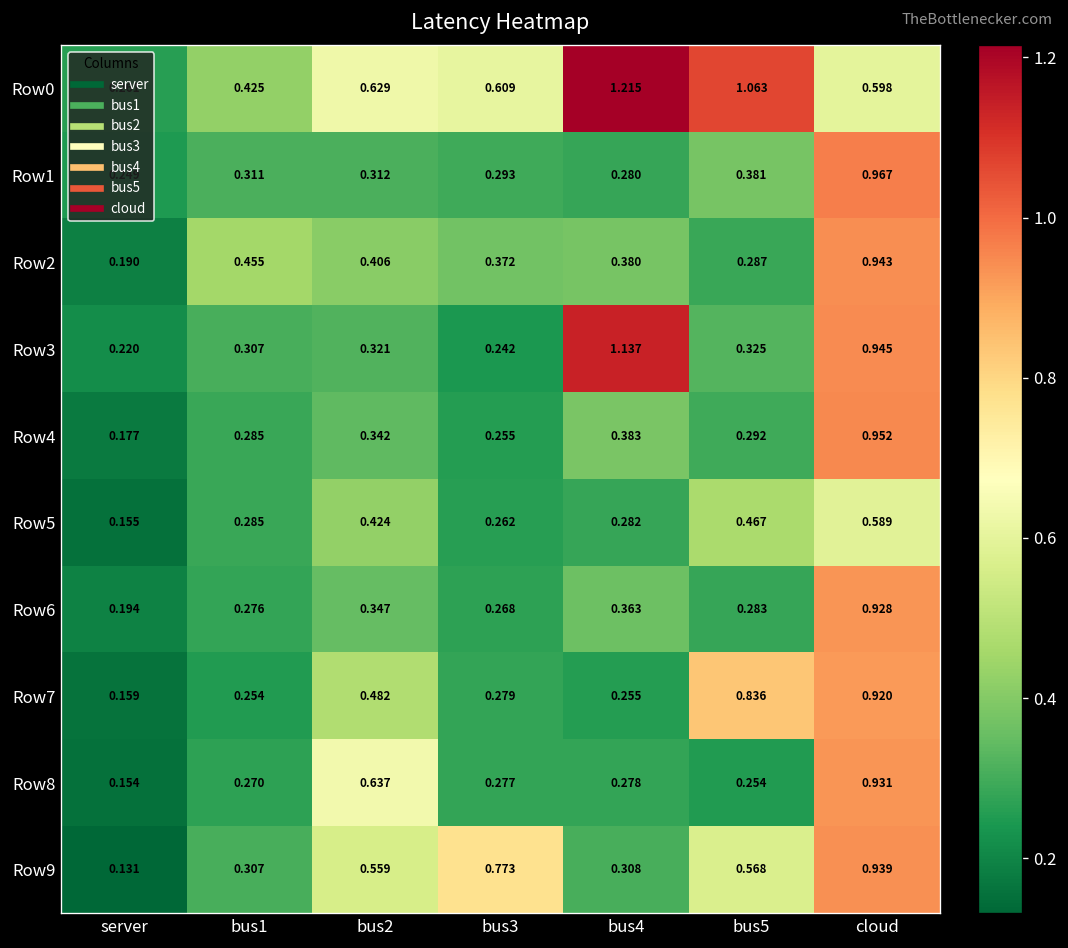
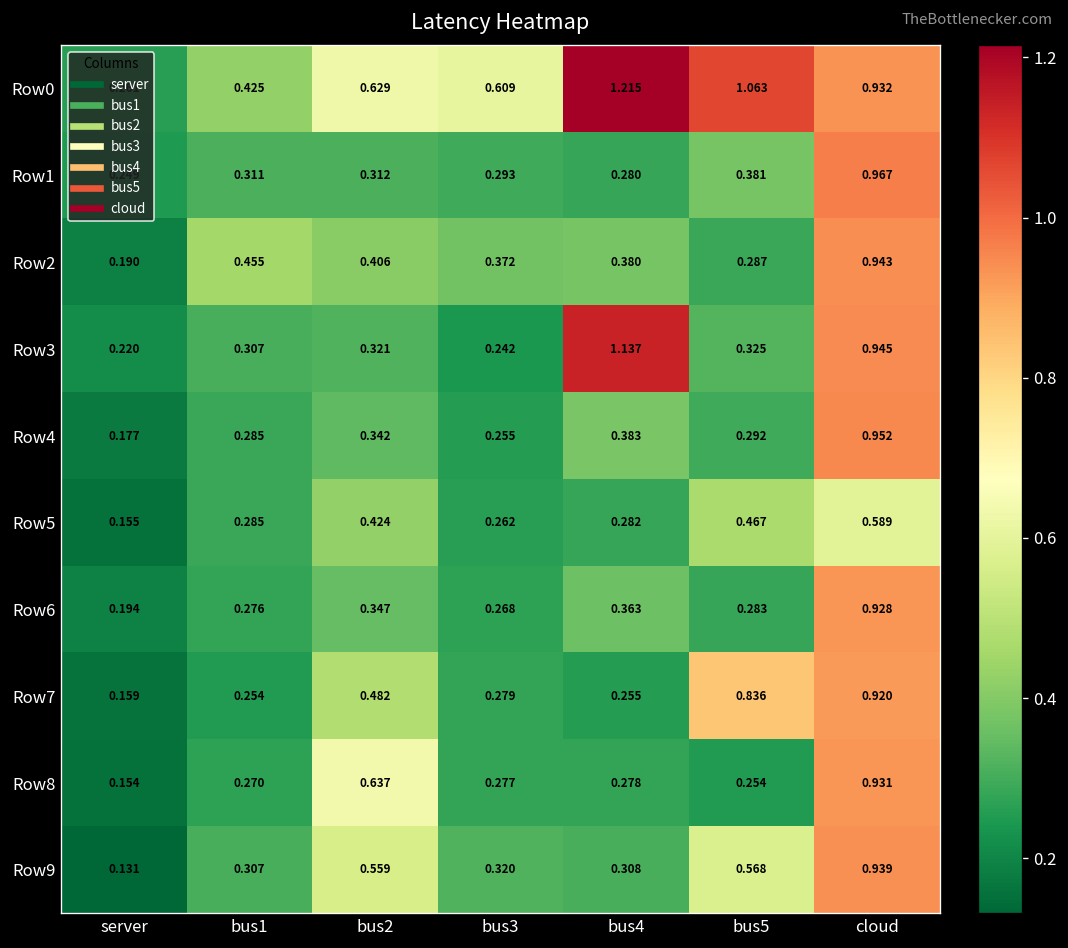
  {
    "Row0": {
      "bus1": 0.425,
      "bus2": 0.629,
      "bus3": 0.609,
      "bus4": 1.215,
      "bus5": 1.063,
-     "cloud": 0.598
+     "cloud": 0.932
    },
    "Row1": {
      "bus1": 0.311,
      "bus2": 0.312,
      "bus3": 0.293,
      "bus4": 0.280,
      "bus5": 0.381,
      "cloud": 0.967
    },
    "Row2": {
      "server": 0.190,
      "bus1": 0.455,
      "bus2": 0.406,
      "bus3": 0.372,
      "bus4": 0.380,
      "bus5": 0.287,
      "cloud": 0.943
    },
    "Row3": {
      "server": 0.220,
      "bus1": 0.307,
      "bus2": 0.321,
      "bus3": 0.242,
      "bus4": 1.137,
      "bus5": 0.325,
      "cloud": 0.945
    },
    "Row4": {
      "server": 0.177,
      "bus1": 0.285,
      "bus2": 0.342,
      "bus3": 0.255,
      "bus4": 0.383,
      "bus5": 0.292,
      "cloud": 0.952
    },
    "Row5": {
      "server": 0.155,
      "bus1": 0.285,
      "bus2": 0.424,
      "bus3": 0.262,
      "bus4": 0.282,
      "bus5": 0.467,
      "cloud": 0.589
    },
    "Row6": {
      "server": 0.194,
      "bus1": 0.276,
      "bus2": 0.347,
      "bus3": 0.268,
      "bus4": 0.363,
      "bus5": 0.283,
      "cloud": 0.928
    },
    "Row7": {
      "server": 0.159,
      "bus1": 0.254,
      "bus2": 0.482,
      "bus3": 0.279,
      "bus4": 0.255,
      "bus5": 0.836,
      "cloud": 0.920
    },
    "Row8": {
      "server": 0.154,
      "bus1": 0.270,
      "bus2": 0.637,
      "bus3": 0.277,
      "bus4": 0.278,
      "bus5": 0.254,
      "cloud": 0.931
    },
    "Row9": {
      "server": 0.131,
      "bus1": 0.307,
      "bus2": 0.559,
-     "bus3": 0.773,
+     "bus3": 0.320,
      "bus4": 0.308,
      "bus5": 0.568,
      "cloud": 0.939
    }
  }
